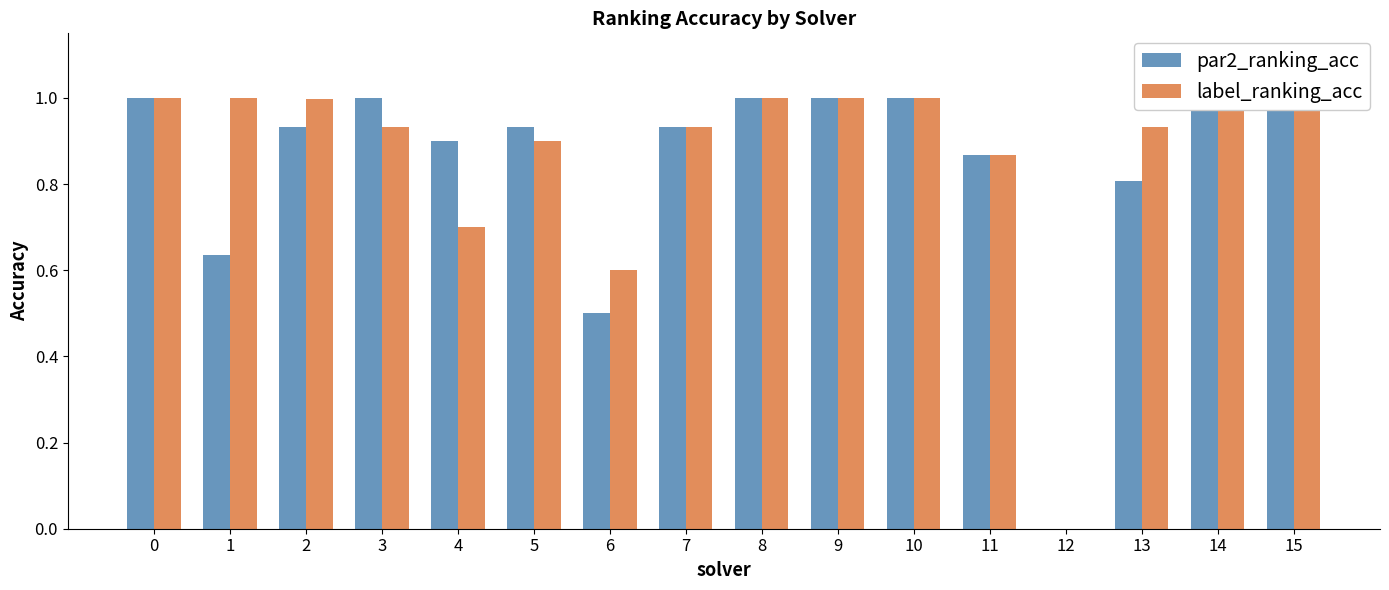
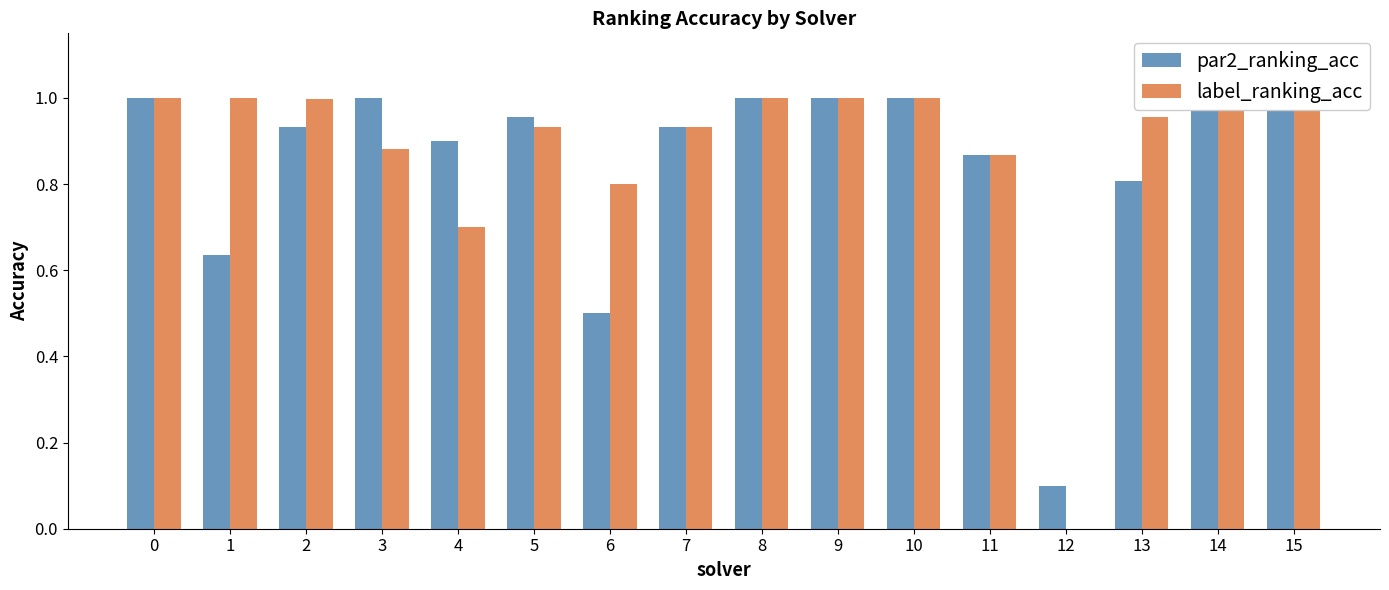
  {
    "par2_ranking_acc": {
      "0": 1.00,
      "1": 0.64,
      "2": 0.93,
      "3": 1.00,
      "4": 0.90,
-     "5": 0.93,
+     "5": 0.96,
      "6": 0.50,
      "7": 0.93,
      "8": 1.00,
      "9": 1.00,
      "10": 1.00,
      "11": 0.87,
-     "12": 0.0,
+     "12": 0.1,
      "13": 0.81
    },
    "label_ranking_acc": {
      "0": 1.00,
      "1": 1.00,
      "2": 1.00,
-     "3": 0.93,
+     "3": 0.88,
      "4": 0.70,
-     "5": 0.90,
-     "6": 0.6,
+     "5": 0.93,
+     "6": 0.8,
      "7": 0.93,
      "8": 1.00,
      "9": 1.00,
      "10": 1.00,
      "11": 0.87,
      "12": 0.00,
-     "13": 0.93
+     "13": 0.96
    }
  }
